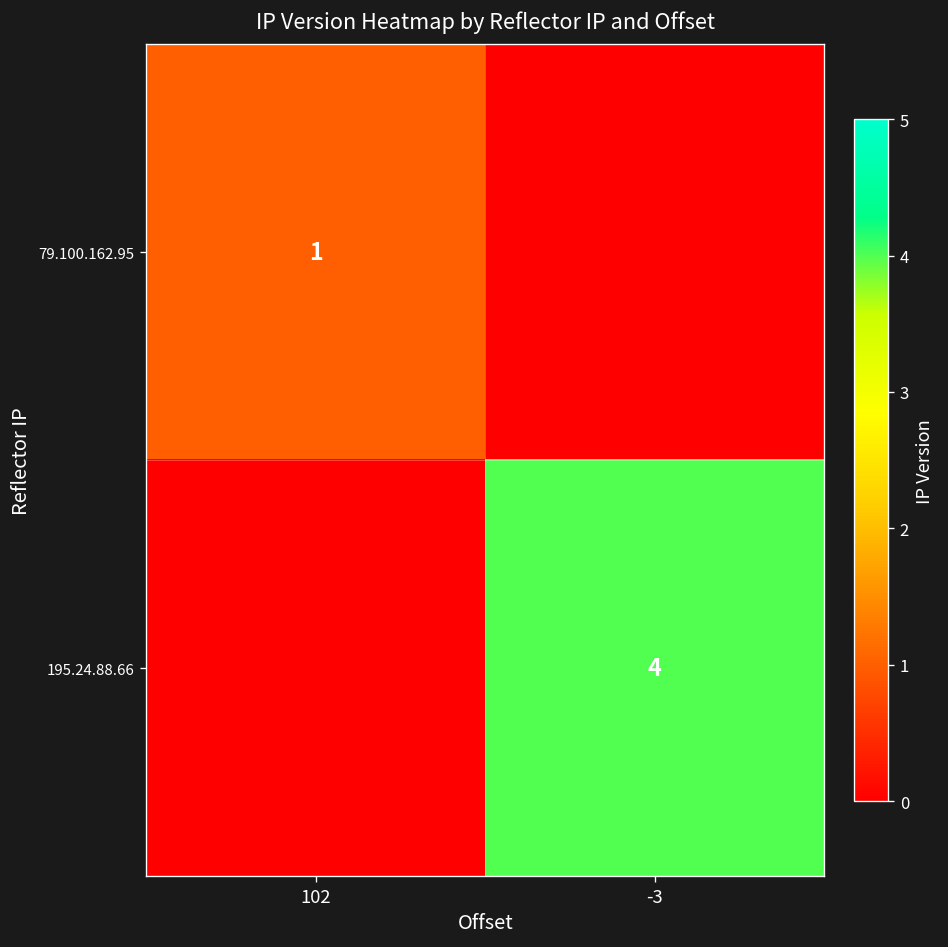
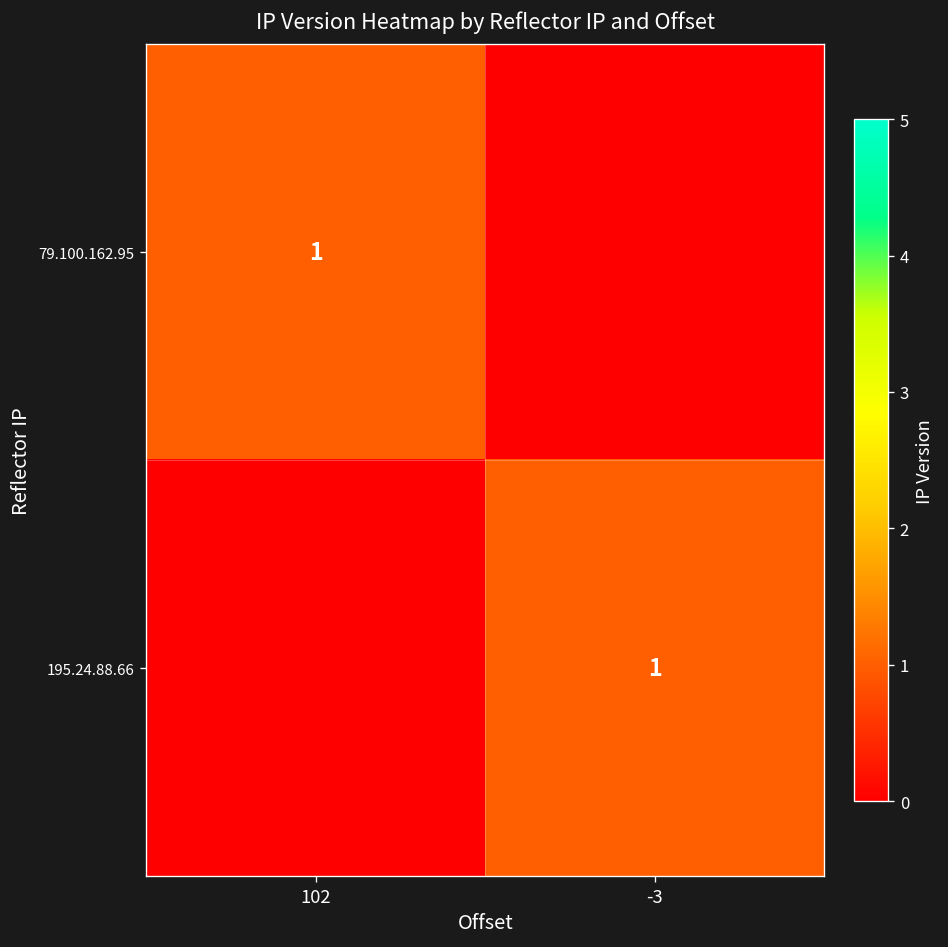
  {
    "79.100.162.95": {
      "102": 1
    },
    "195.24.88.66": {
-     "-3": 4
+     "-3": 1
    }
  }
